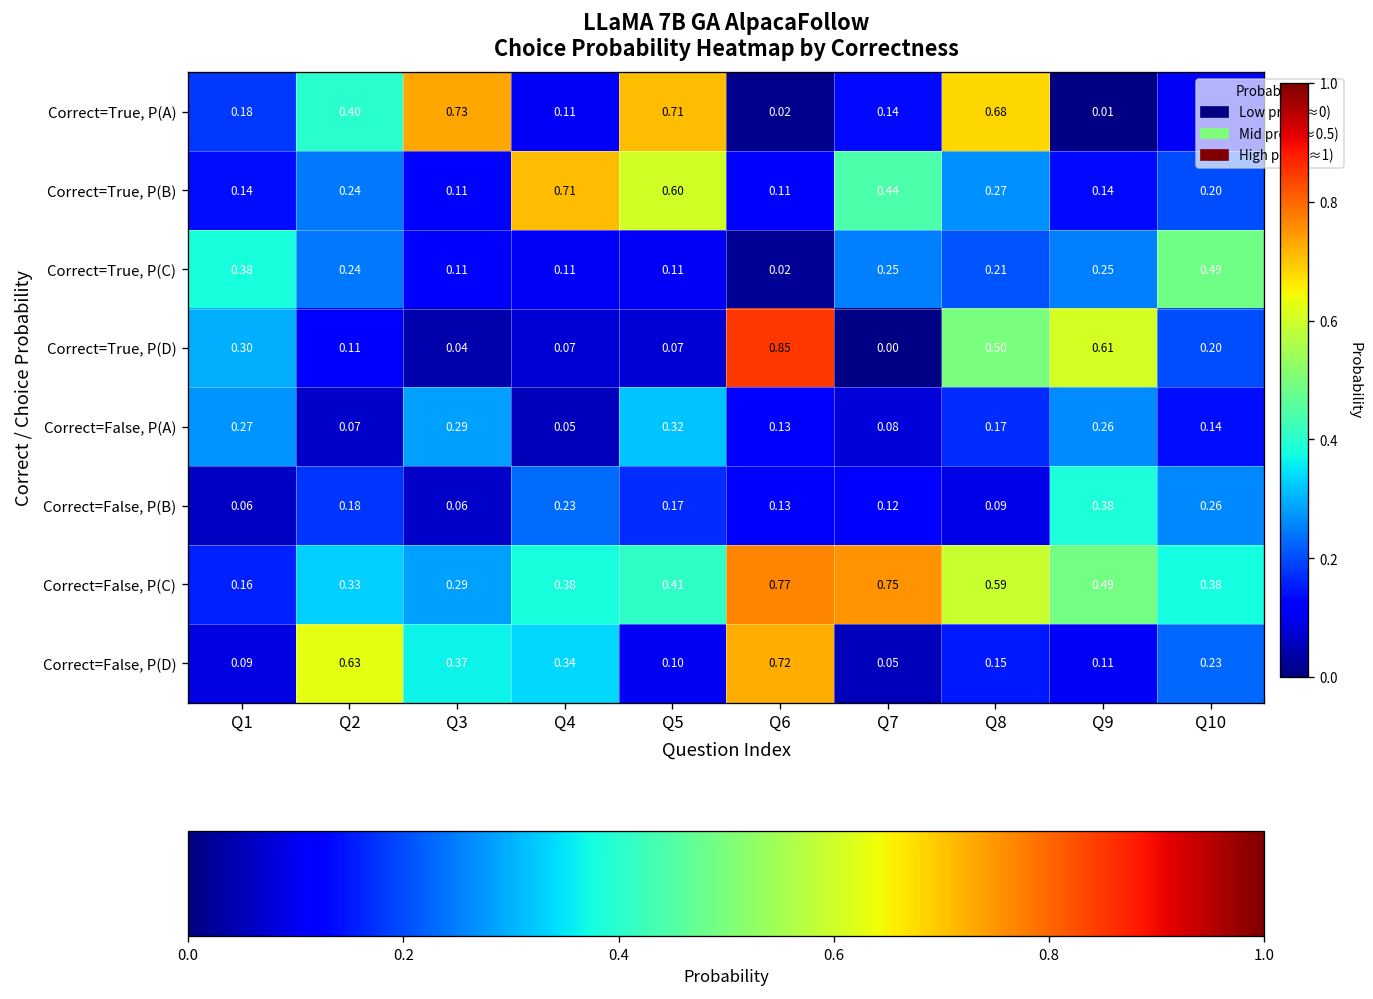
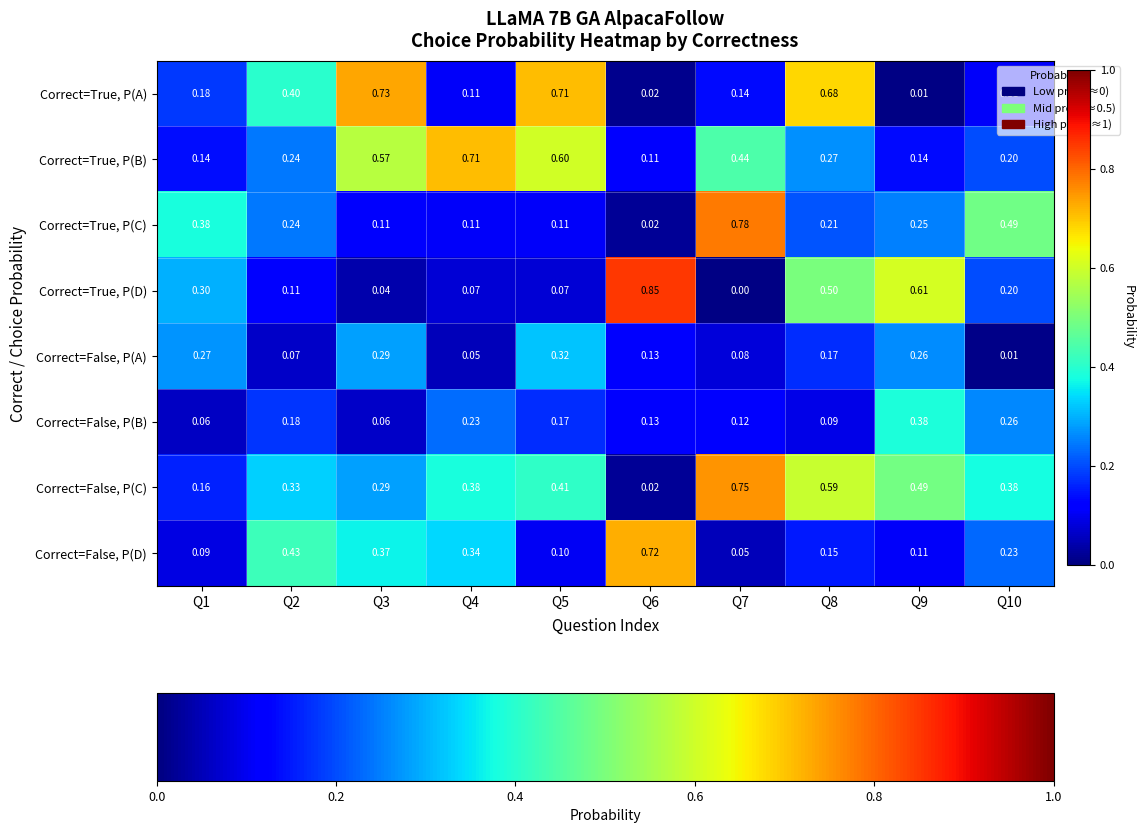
  {
    "Correct=True, P(A)": {
      "Q1": 0.18,
      "Q2": 0.40,
      "Q3": 0.73,
      "Q4": 0.11,
      "Q5": 0.71,
      "Q6": 0.02,
      "Q7": 0.14,
      "Q8": 0.68,
      "Q9": 0.01
    },
    "Correct=True, P(B)": {
      "Q1": 0.14,
      "Q2": 0.24,
-     "Q3": 0.11,
+     "Q3": 0.57,
      "Q4": 0.71,
      "Q5": 0.60,
      "Q6": 0.11,
      "Q7": 0.44,
      "Q8": 0.27,
      "Q9": 0.14,
      "Q10": 0.20
    },
    "Correct=True, P(C)": {
      "Q1": 0.38,
      "Q2": 0.24,
      "Q3": 0.11,
      "Q4": 0.11,
      "Q5": 0.11,
      "Q6": 0.02,
-     "Q7": 0.25,
+     "Q7": 0.78,
      "Q8": 0.21,
      "Q9": 0.25,
      "Q10": 0.49
    },
    "Correct=True, P(D)": {
      "Q1": 0.30,
      "Q2": 0.11,
      "Q3": 0.04,
      "Q4": 0.07,
      "Q5": 0.07,
      "Q6": 0.85,
      "Q7": 0.00,
      "Q8": 0.50,
      "Q9": 0.61,
      "Q10": 0.20
    },
    "Correct=False, P(A)": {
      "Q1": 0.27,
      "Q2": 0.07,
      "Q3": 0.29,
      "Q4": 0.05,
      "Q5": 0.32,
      "Q6": 0.13,
      "Q7": 0.08,
      "Q8": 0.17,
      "Q9": 0.26,
-     "Q10": 0.14
+     "Q10": 0.01
    },
    "Correct=False, P(B)": {
      "Q1": 0.06,
      "Q2": 0.18,
      "Q3": 0.06,
      "Q4": 0.23,
      "Q5": 0.17,
      "Q6": 0.13,
      "Q7": 0.12,
      "Q8": 0.09,
      "Q9": 0.38,
      "Q10": 0.26
    },
    "Correct=False, P(C)": {
      "Q1": 0.16,
      "Q2": 0.33,
      "Q3": 0.29,
      "Q4": 0.38,
      "Q5": 0.41,
-     "Q6": 0.77,
+     "Q6": 0.02,
      "Q7": 0.75,
      "Q8": 0.59,
      "Q9": 0.49,
      "Q10": 0.38
    },
    "Correct=False, P(D)": {
      "Q1": 0.09,
-     "Q2": 0.63,
+     "Q2": 0.43,
      "Q3": 0.37,
      "Q4": 0.34,
      "Q5": 0.10,
      "Q6": 0.72,
      "Q7": 0.05,
      "Q8": 0.15,
      "Q9": 0.11,
      "Q10": 0.23
    }
  }
